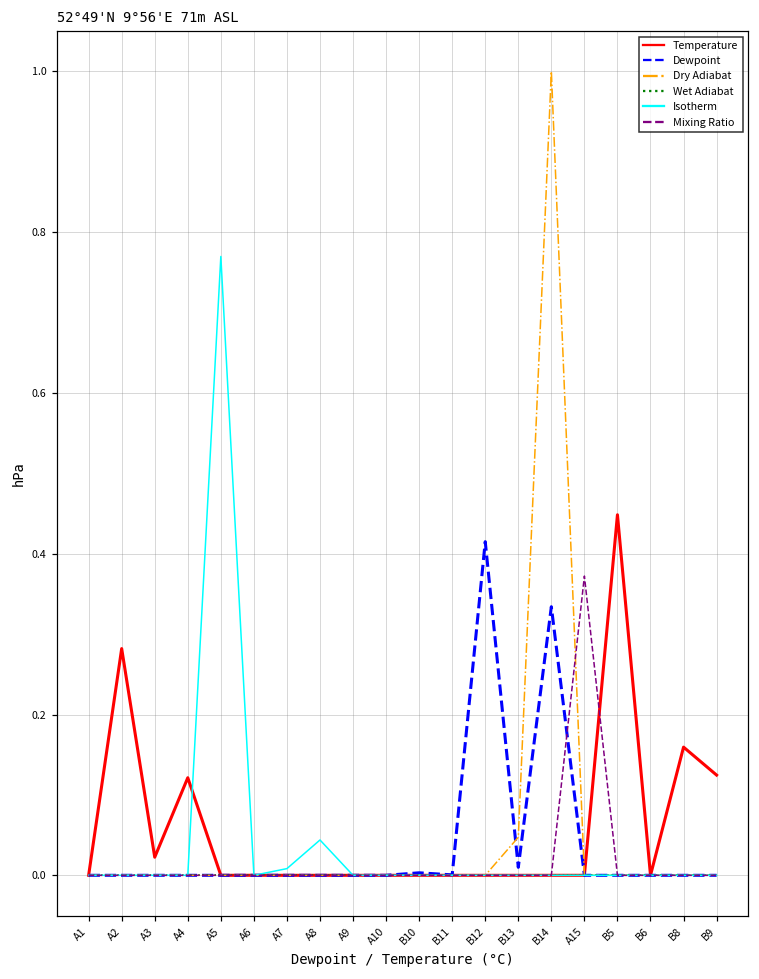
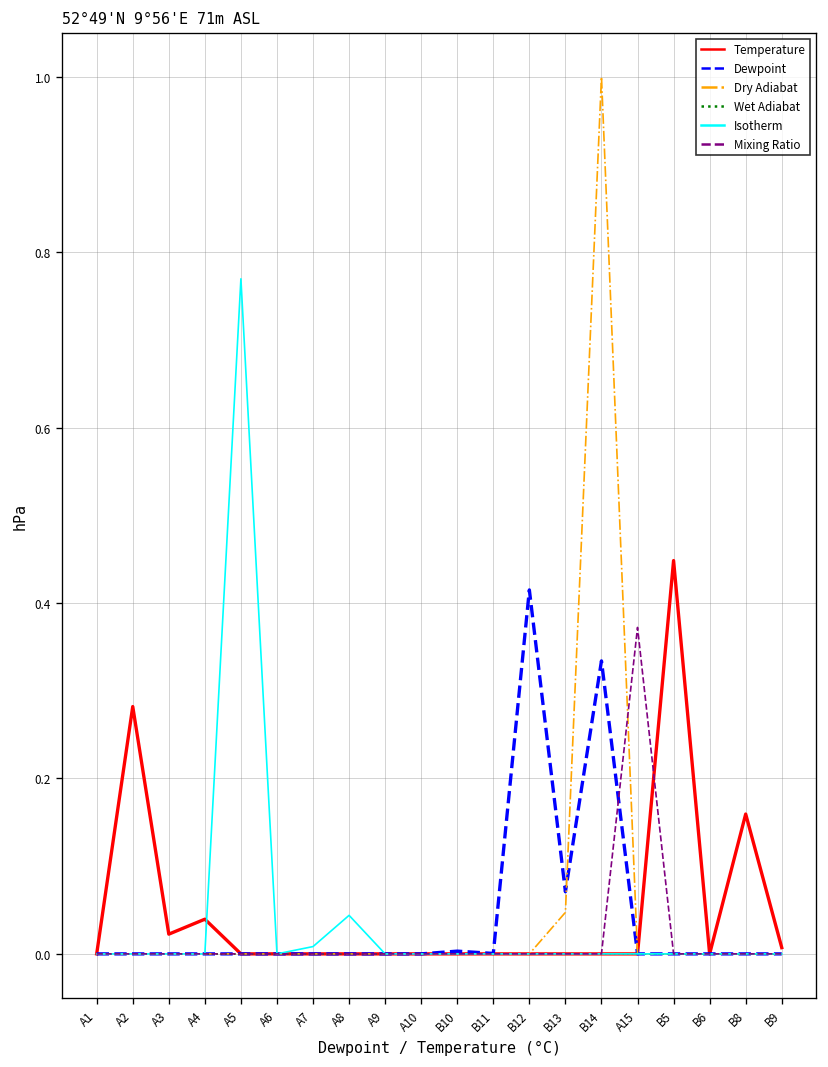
  {
    "Temperature": {
      "A2": 0.28,
      "A3": 0.02,
-     "A4": 0.12,
+     "A4": 0.04,
      "B5": 0.45,
      "B8": 0.16,
-     "B9": 0.12
+     "B9": 0.01
    },
    "Dewpoint": {
      "B12": 0.42,
-     "B13": 0.01,
+     "B13": 0.07,
      "B14": 0.33
    },
    "Dry Adiabat": {
      "B13": 0.05,
      "B14": 1.00
    },
    "Isotherm": {
      "A5": 0.77,
      "A7": 0.01,
      "A8": 0.04
    },
    "Mixing Ratio": {
      "A15": 0.37
    }
  }
